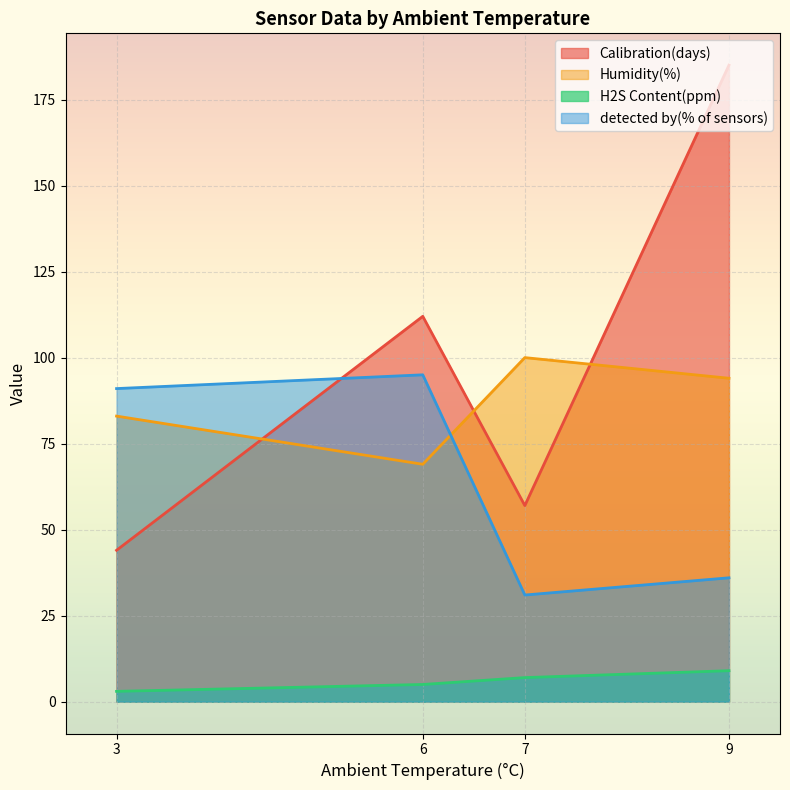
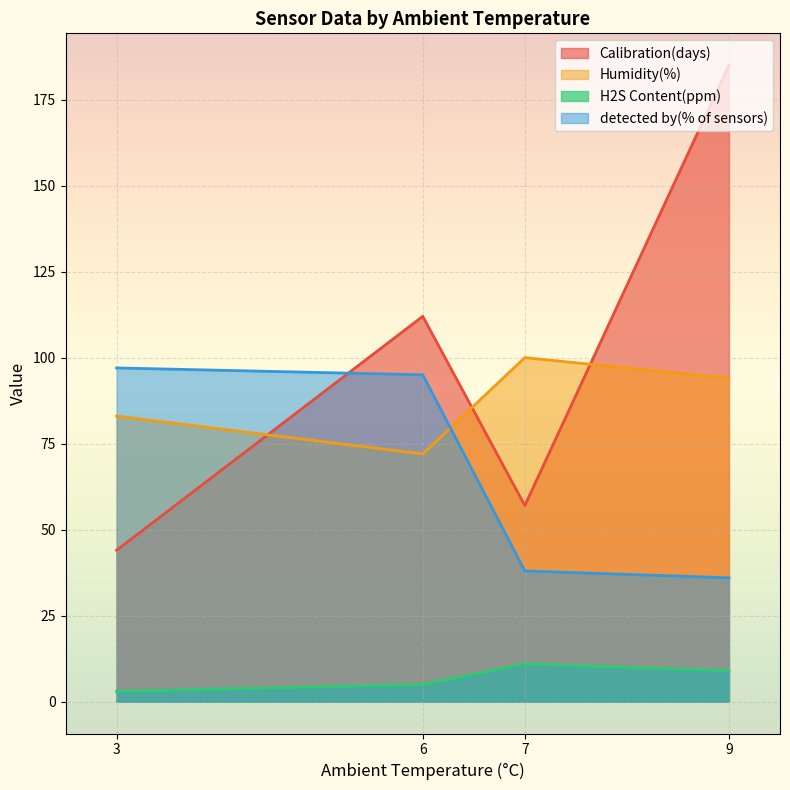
  {
    "Calibration(days)": {
      "3": 44,
      "6": 112,
      "7": 57
    },
    "Humidity(%)": {
      "3": 83,
-     "6": 69,
+     "6": 72,
      "7": 100,
      "9": 94
    },
    "H2S Content(ppm)": {
      "3": 3,
      "6": 5,
-     "7": 7,
+     "7": 11,
      "9": 9
    },
    "detected by(% of sensors)": {
-     "3": 91,
+     "3": 97,
      "6": 95,
-     "7": 31,
+     "7": 38,
      "9": 36
    }
  }
